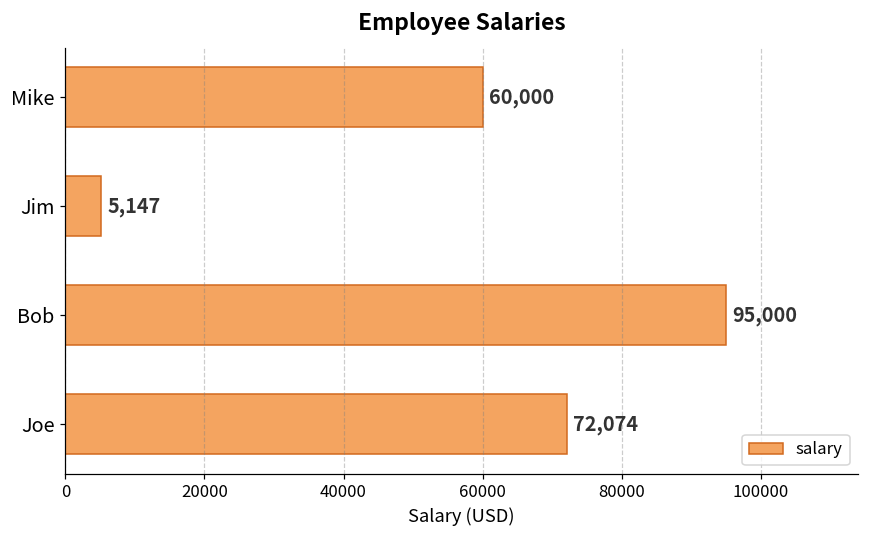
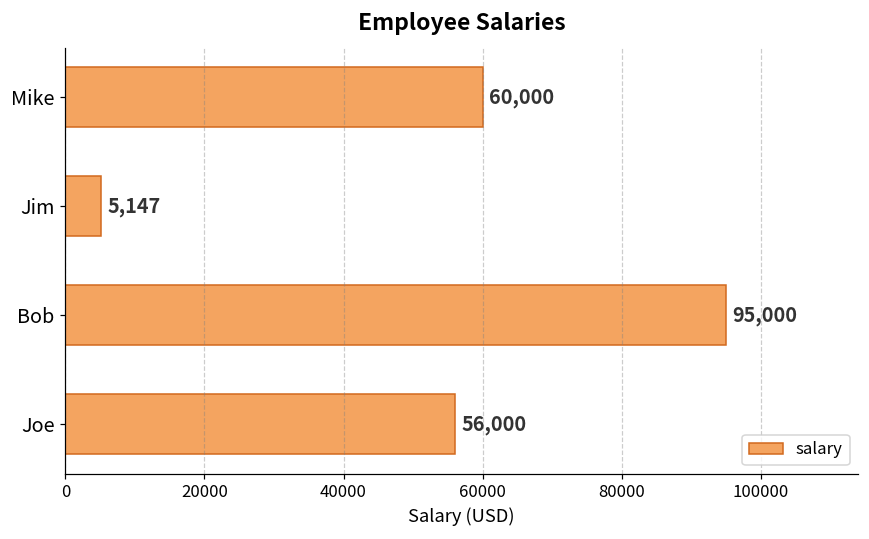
  {
    "Mike": "60,000",
    "Jim": "5,147",
    "Bob": "95,000",
-   "Joe": "72,074"
+   "Joe": "56,000"
  }
